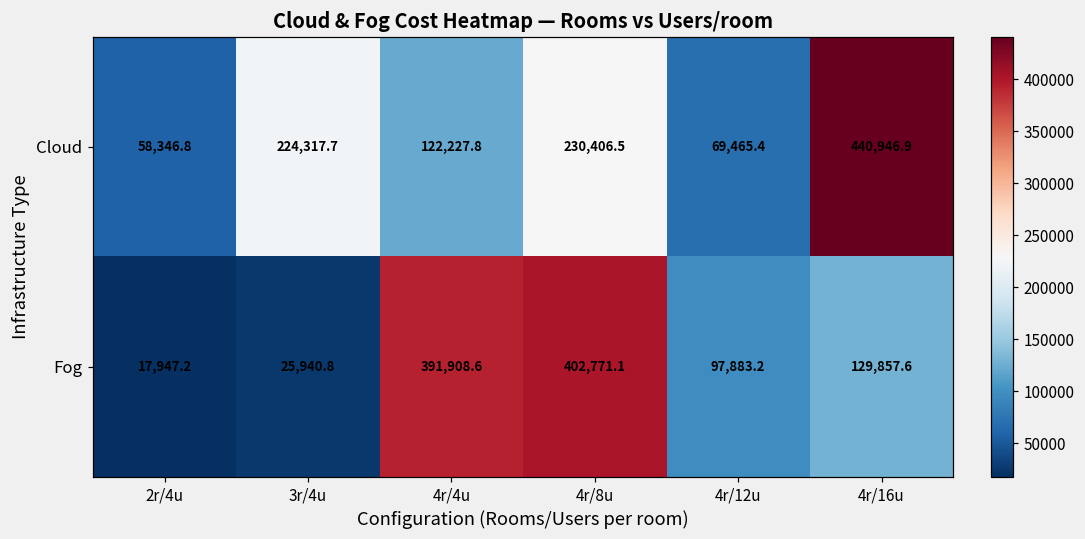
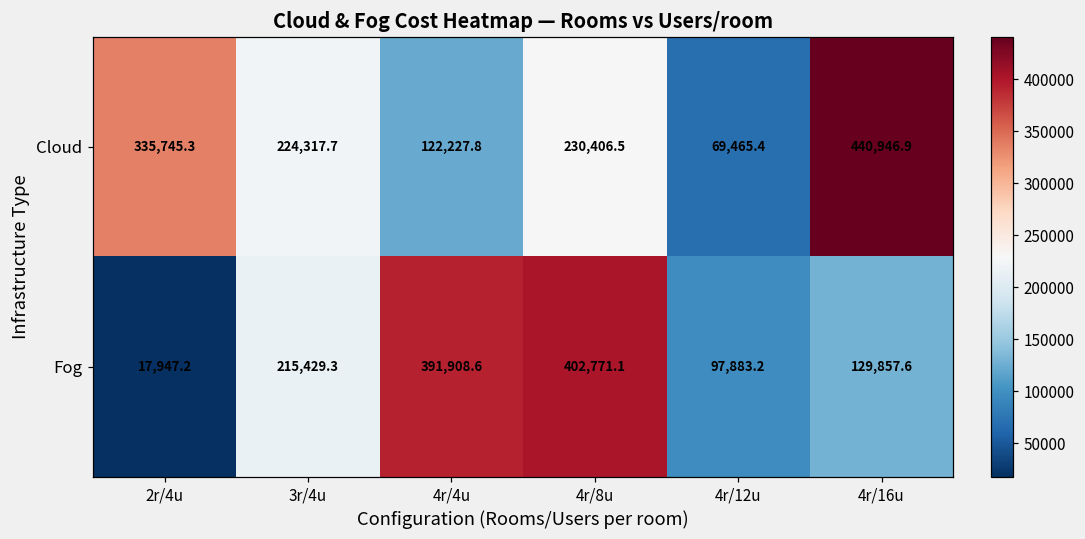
  {
    "Cloud": {
-     "2r/4u": "58,346.8",
+     "2r/4u": "335,745.3",
      "3r/4u": "224,317.7",
      "4r/4u": "122,227.8",
      "4r/8u": "230,406.5",
      "4r/12u": "69,465.4",
      "4r/16u": "440,946.9"
    },
    "Fog": {
      "2r/4u": "17,947.2",
-     "3r/4u": "25,940.8",
+     "3r/4u": "215,429.3",
      "4r/4u": "391,908.6",
      "4r/8u": "402,771.1",
      "4r/12u": "97,883.2",
      "4r/16u": "129,857.6"
    }
  }
